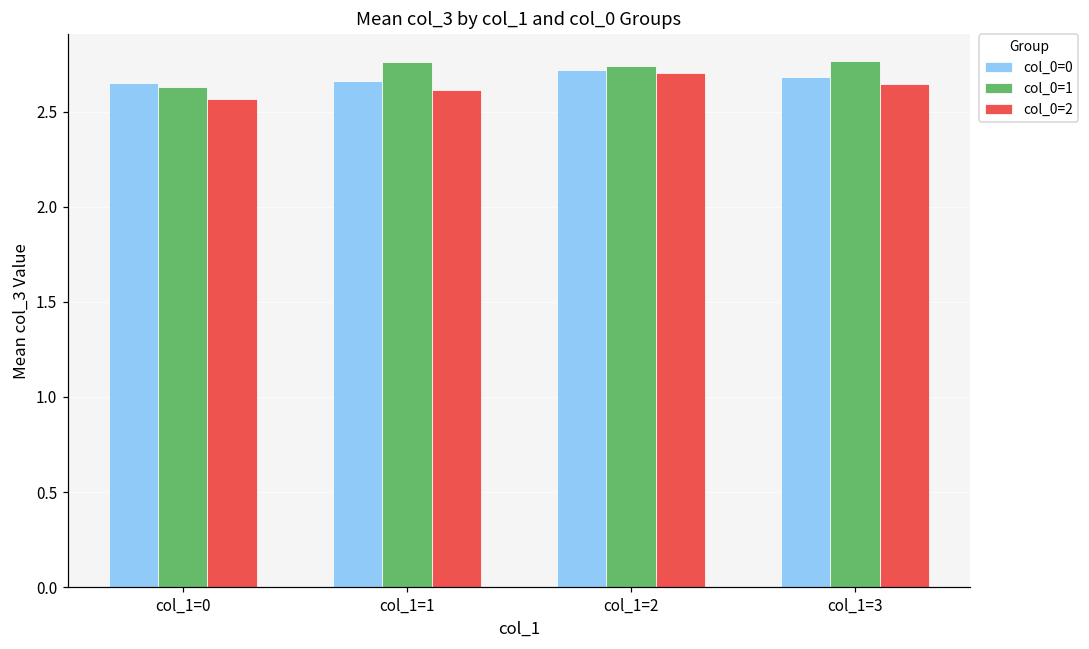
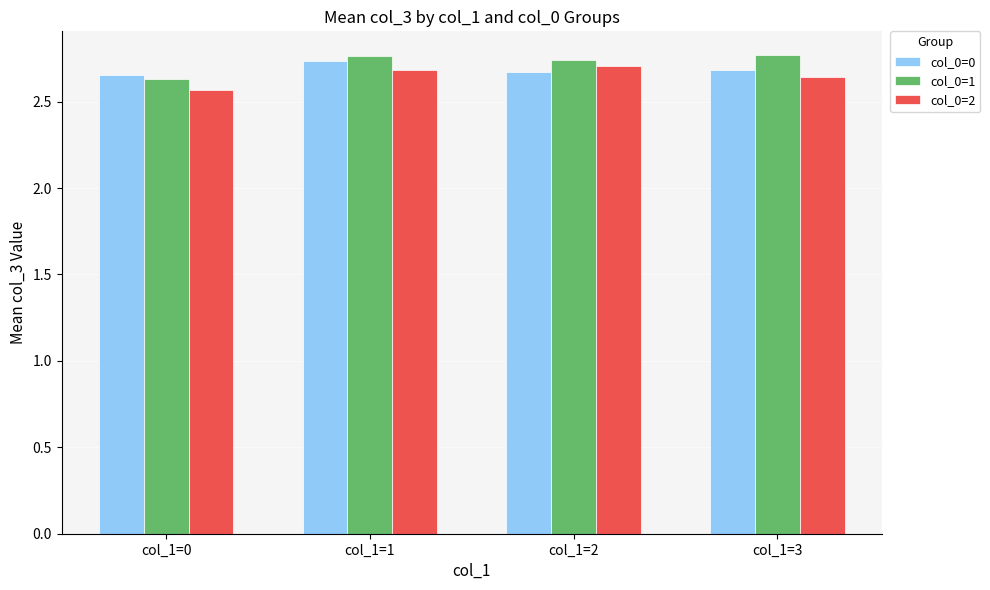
  {
    "col_0=0": {
      "col_1=0": 2.65,
-     "col_1=1": 2.66,
-     "col_1=2": 2.72,
+     "col_1=1": 2.73,
+     "col_1=2": 2.67,
      "col_1=3": 2.68
    },
    "col_0=1": {
      "col_1=0": 2.63,
      "col_1=1": 2.76,
      "col_1=2": 2.74,
      "col_1=3": 2.77
    },
    "col_0=2": {
      "col_1=0": 2.57,
-     "col_1=1": 2.61,
+     "col_1=1": 2.69,
      "col_1=2": 2.70,
      "col_1=3": 2.64
    }
  }
